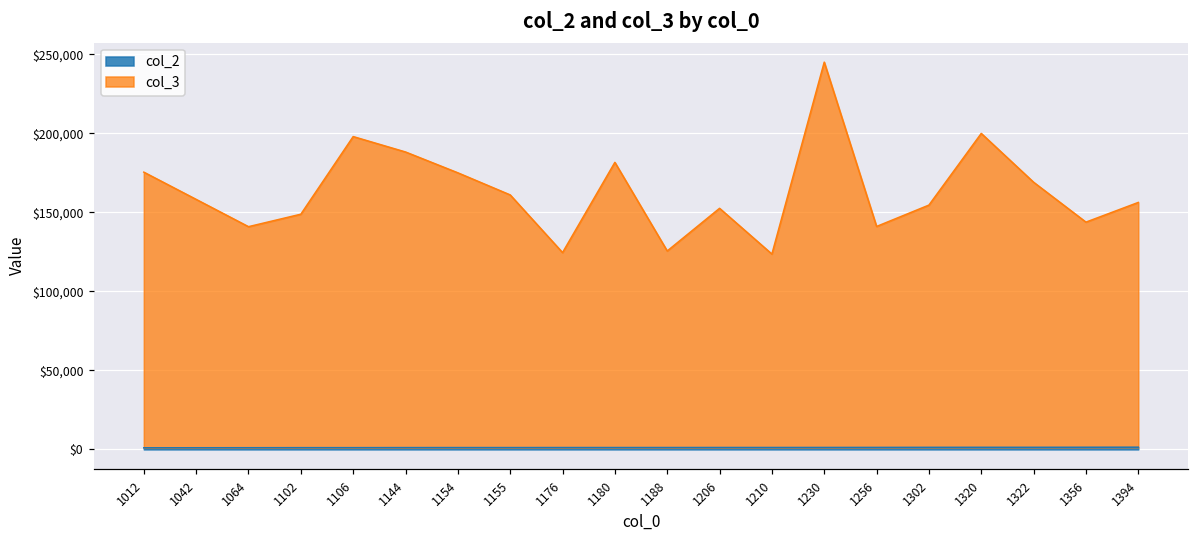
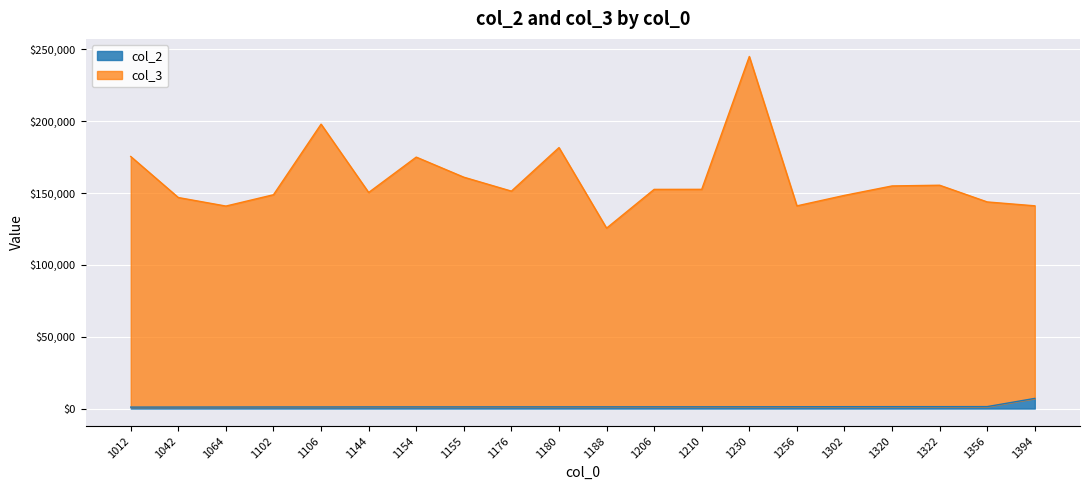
  {
    "col_2": {
      "1012": "$1,000",
      "1042": "$1,000",
      "1064": "$1,000",
      "1102": "$1,000",
      "1106": "$1,000",
      "1144": "$1,000",
      "1154": "$1,000",
      "1155": "$1,000",
      "1176": "$1,000",
      "1180": "$1,000",
      "1188": "$1,000",
      "1206": "$1,000",
      "1210": "$1,000",
      "1230": "$1,000",
      "1256": "$1,000",
      "1302": "$1,000",
      "1320": "$1,000",
      "1322": "$1,000",
      "1356": "$1,000",
-     "1394": "$1,000"
+     "1394": "$7,000"
    },
    "col_3": {
      "1012": "$174,000",
-     "1042": "$157,000",
+     "1042": "$146,000",
      "1064": "$140,000",
      "1102": "$148,000",
      "1106": "$197,000",
-     "1144": "$187,000",
+     "1144": "$149,000",
      "1154": "$174,000",
      "1155": "$160,000",
-     "1176": "$123,000",
+     "1176": "$150,000",
      "1180": "$180,000",
      "1188": "$124,000",
      "1206": "$151,000",
-     "1210": "$122,000",
+     "1210": "$151,000",
      "1230": "$244,000",
      "1256": "$140,000",
-     "1302": "$153,000",
-     "1320": "$199,000",
-     "1322": "$168,000",
+     "1302": "$147,000",
+     "1320": "$154,000",
+     "1322": "$154,000",
      "1356": "$142,000",
-     "1394": "$155,000"
+     "1394": "$134,000"
    }
  }
